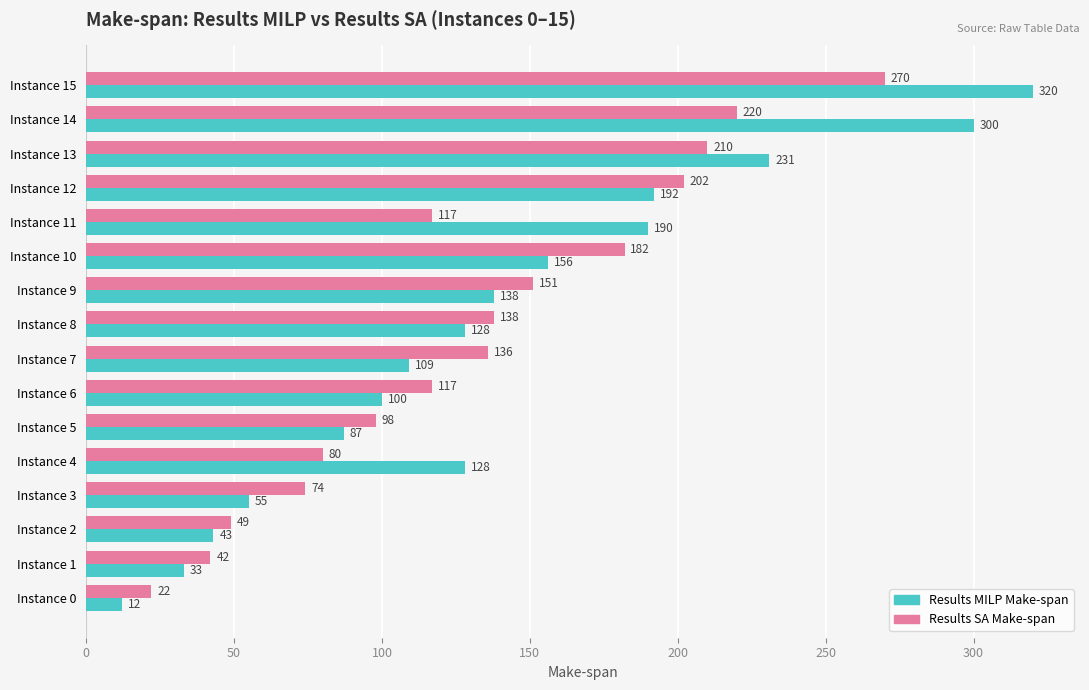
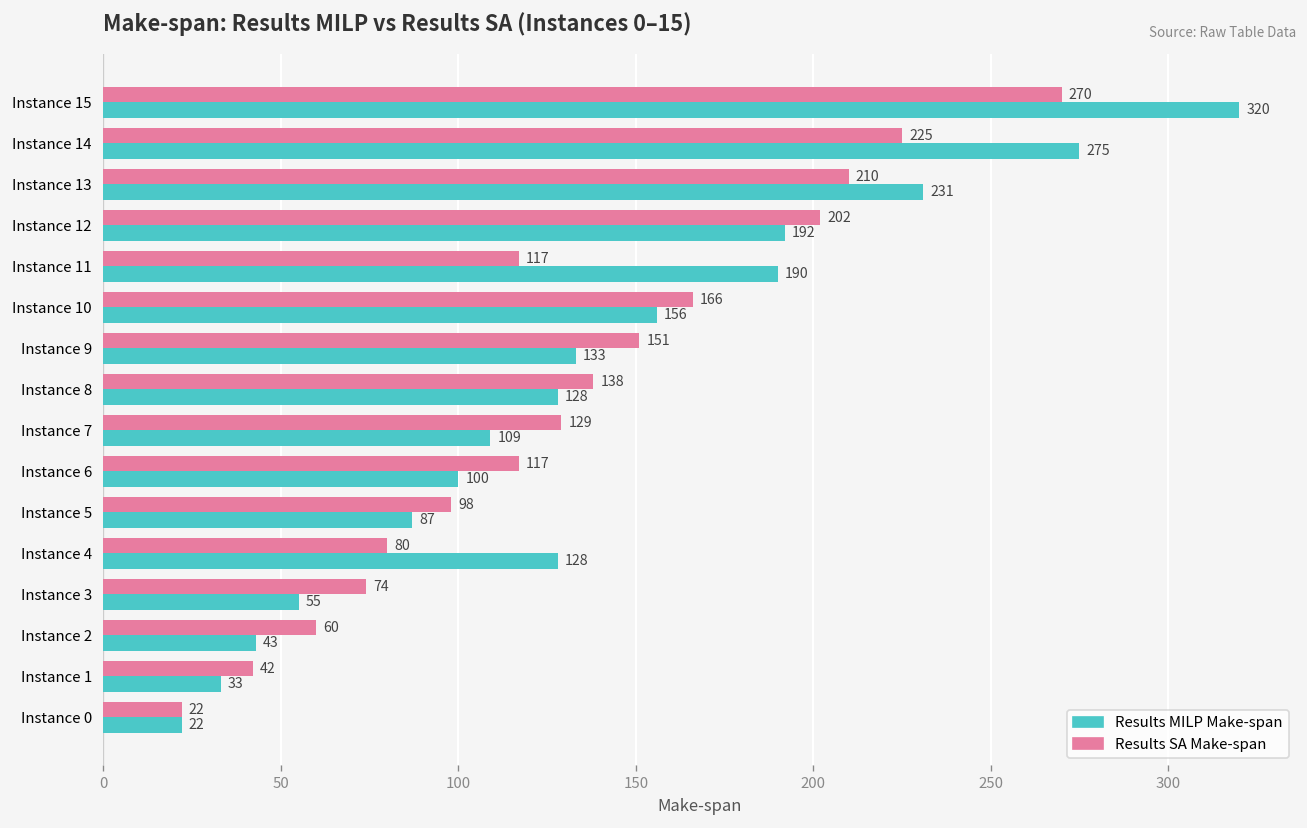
  {
    "Results MILP Make-span": {
      "Instance 15": 320,
-     "Instance 14": 300,
+     "Instance 14": 275,
      "Instance 13": 231,
      "Instance 12": 192,
      "Instance 11": 190,
      "Instance 10": 156,
-     "Instance 9": 138,
+     "Instance 9": 133,
      "Instance 8": 128,
      "Instance 7": 109,
      "Instance 6": 100,
      "Instance 5": 87,
      "Instance 4": 128,
      "Instance 3": 55,
      "Instance 2": 43,
      "Instance 1": 33,
-     "Instance 0": 12
+     "Instance 0": 22
    },
    "Results SA Make-span": {
      "Instance 15": 270,
-     "Instance 14": 220,
+     "Instance 14": 225,
      "Instance 13": 210,
      "Instance 12": 202,
      "Instance 11": 117,
-     "Instance 10": 182,
+     "Instance 10": 166,
      "Instance 9": 151,
      "Instance 8": 138,
-     "Instance 7": 136,
+     "Instance 7": 129,
      "Instance 6": 117,
      "Instance 5": 98,
      "Instance 4": 80,
      "Instance 3": 74,
-     "Instance 2": 49,
+     "Instance 2": 60,
      "Instance 1": 42,
      "Instance 0": 22
    }
  }
